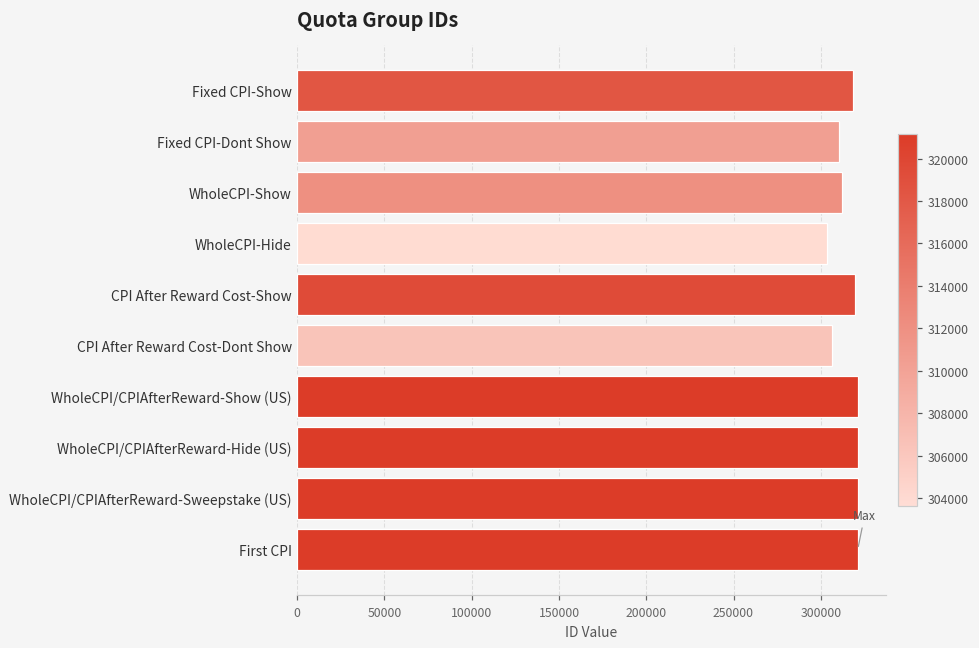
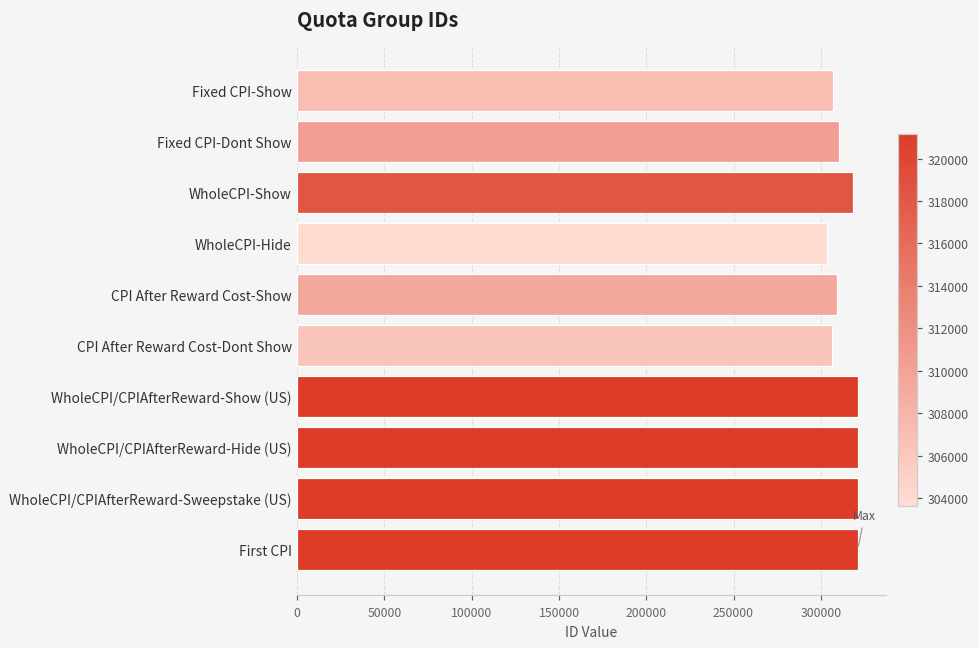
  {
-   "Fixed CPI-Show": 318000,
+   "Fixed CPI-Show": 307000,
    "Fixed CPI-Dont Show": 310000,
-   "WholeCPI-Show": 312000,
+   "WholeCPI-Show": 318000,
    "WholeCPI-Hide": 304000,
-   "CPI After Reward Cost-Show": 319000,
+   "CPI After Reward Cost-Show": 309000,
    "CPI After Reward Cost-Dont Show": 306000,
    "WholeCPI/CPIAfterReward-Show (US)": 321000,
    "WholeCPI/CPIAfterReward-Hide (US)": 321000,
    "WholeCPI/CPIAfterReward-Sweepstake (US)": 321000,
    "First CPI": 321000
  }
